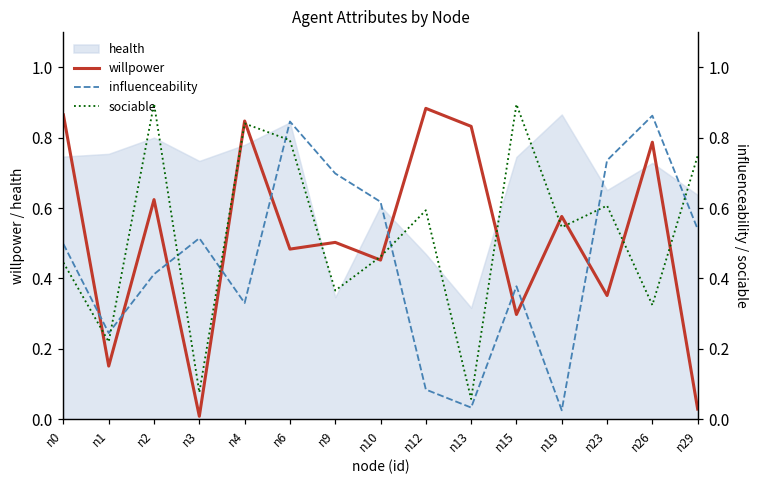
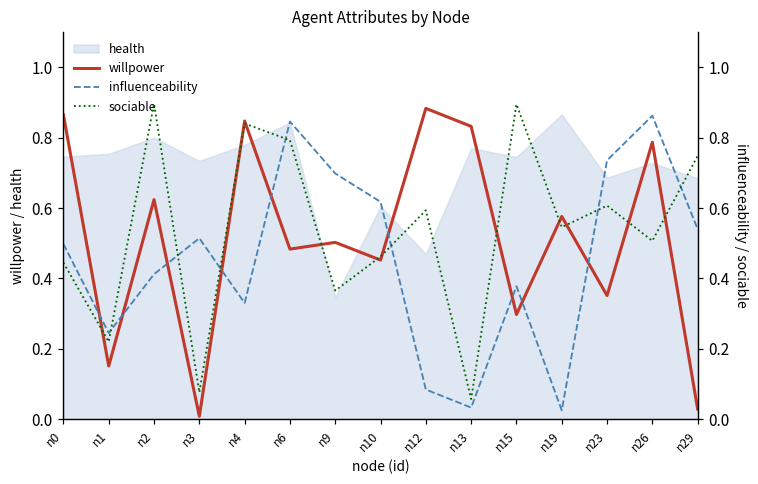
  {
    "willpower": {
      "n0": 0.87,
      "n1": 0.15,
      "n2": 0.62,
      "n3": 0.01,
      "n4": 0.85,
      "n6": 0.48,
      "n9": 0.50,
      "n10": 0.45,
      "n12": 0.88,
      "n13": 0.83,
      "n15": 0.30,
      "n19": 0.58,
      "n23": 0.35,
      "n26": 0.79,
      "n29": 0.03
    },
    "health": {
      "n0": 0.75,
      "n1": 0.75,
      "n2": 0.80,
      "n3": 0.73,
      "n4": 0.78,
      "n6": 0.84,
      "n9": 0.35,
      "n10": 0.61,
      "n12": 0.47,
-     "n13": 0.32,
+     "n13": 0.77,
      "n15": 0.75,
      "n19": 0.87,
-     "n23": 0.65,
+     "n23": 0.69,
      "n26": 0.73,
-     "n29": 0.64
+     "n29": 0.68
    },
    "influenceability": {
      "n0": 0.50,
      "n1": 0.24,
      "n2": 0.41,
      "n3": 0.51,
      "n4": 0.33,
      "n6": 0.85,
      "n9": 0.70,
      "n10": 0.62,
      "n12": 0.08,
      "n13": 0.03,
      "n15": 0.38,
      "n19": 0.03,
      "n23": 0.74,
      "n26": 0.86,
      "n29": 0.54
    },
    "sociable": {
      "n0": 0.45,
      "n1": 0.22,
      "n2": 0.90,
      "n3": 0.08,
      "n4": 0.84,
      "n6": 0.79,
      "n9": 0.37,
      "n10": 0.46,
      "n12": 0.59,
      "n13": 0.06,
      "n15": 0.90,
      "n19": 0.55,
      "n23": 0.61,
-     "n26": 0.32,
+     "n26": 0.51,
      "n29": 0.75
    }
  }
